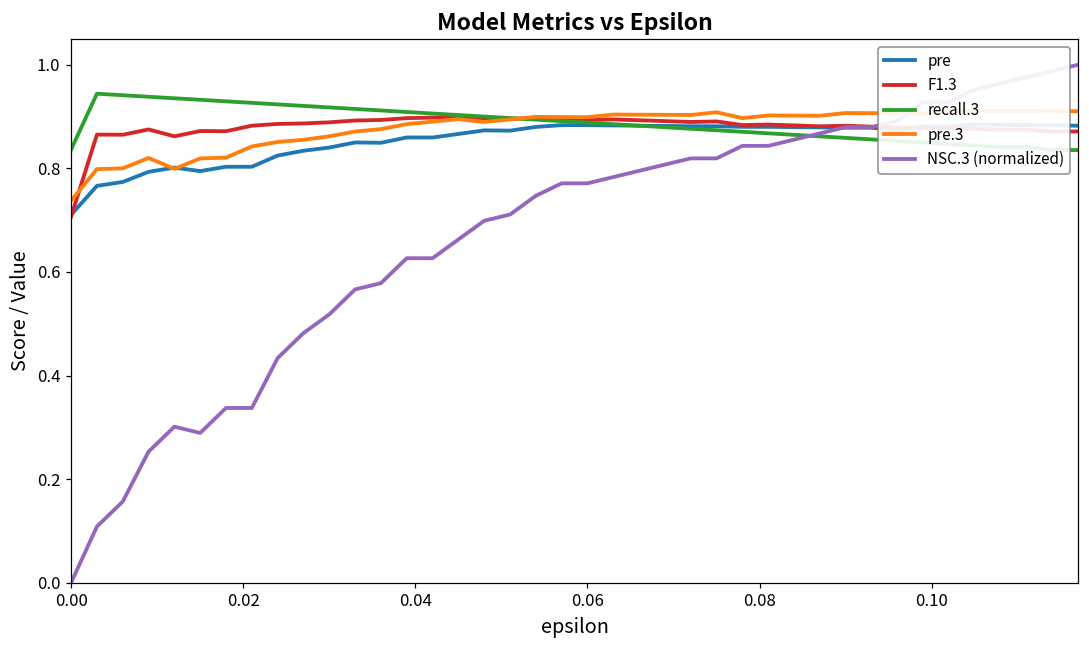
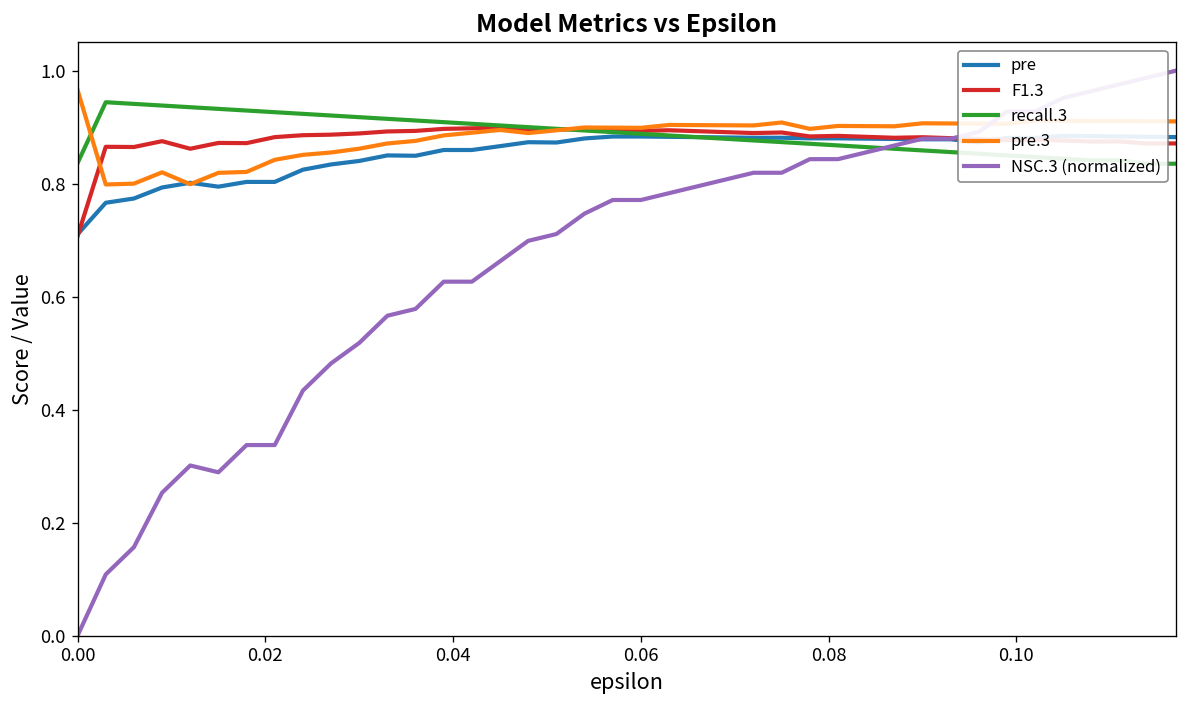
  {
    "recall.3": {
      "0.00": 0.84
    },
    "pre.3": {
-     "0.00": 0.74
+     "0.00": 0.97
    },
    "NSC.3 (normalized)": {
      "0.00": 0.00,
      "0.06": 0.77
    }
  }
